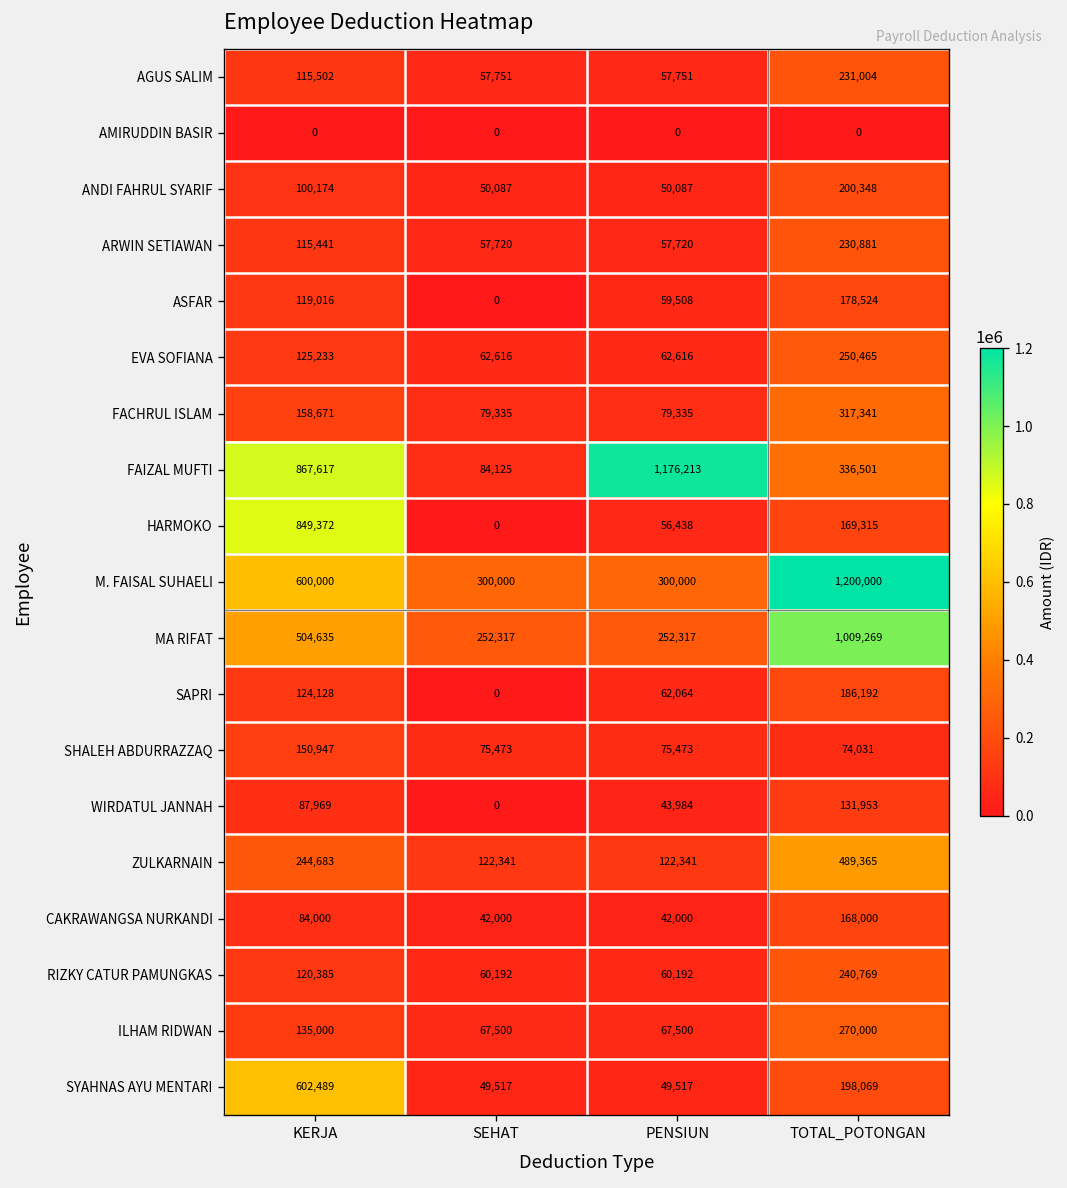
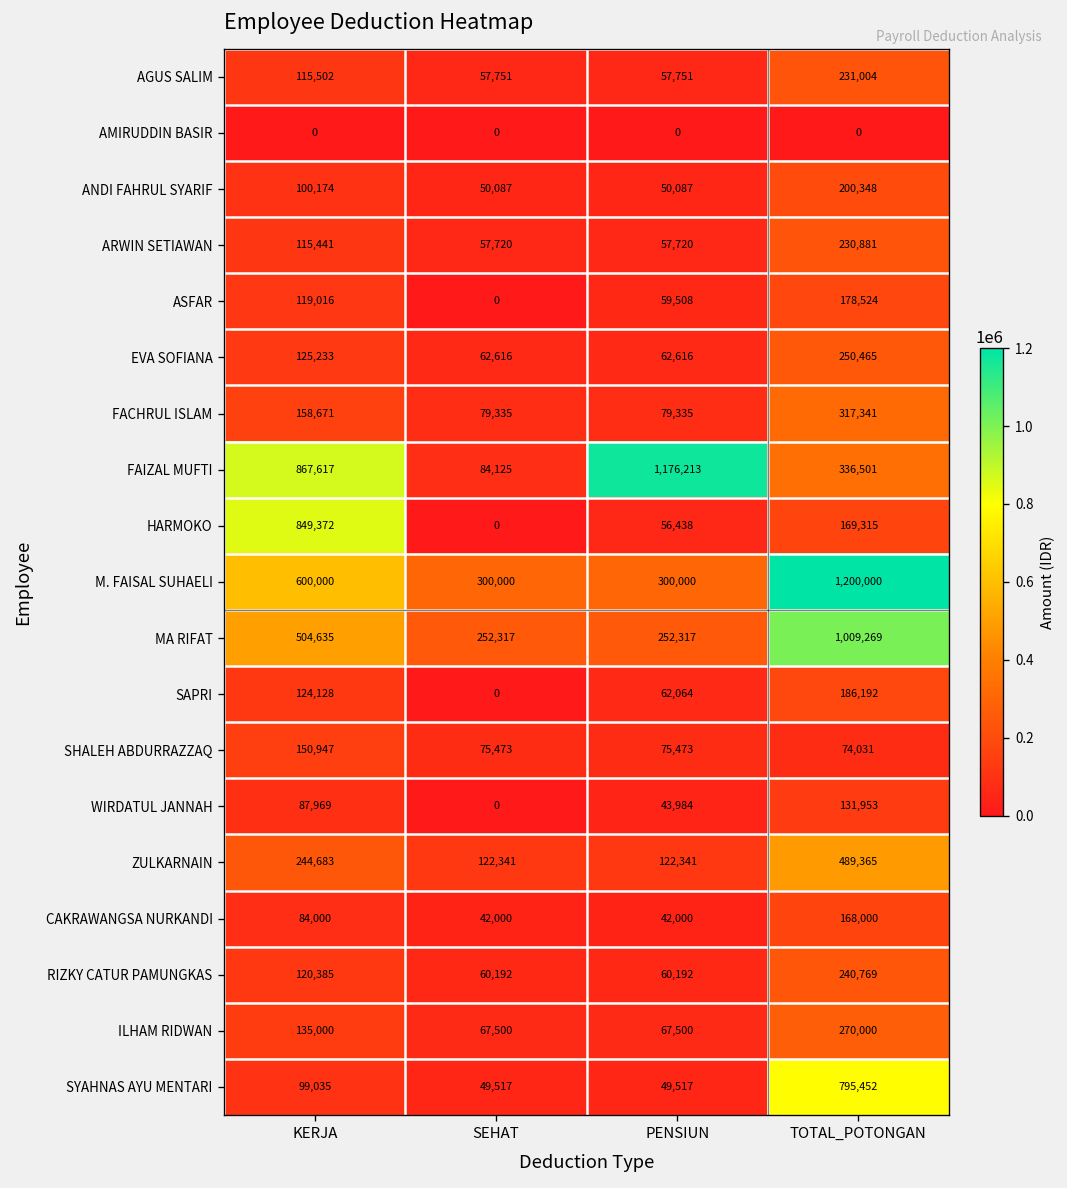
  {
    "AGUS SALIM": {
      "KERJA": "115,502",
      "SEHAT": "57,751",
      "PENSIUN": "57,751",
      "TOTAL_POTONGAN": "231,004"
    },
    "AMIRUDDIN BASIR": {
      "KERJA": "0",
      "SEHAT": "0",
      "PENSIUN": "0",
      "TOTAL_POTONGAN": "0"
    },
    "ANDI FAHRUL SYARIF": {
      "KERJA": "100,174",
      "SEHAT": "50,087",
      "PENSIUN": "50,087",
      "TOTAL_POTONGAN": "200,348"
    },
    "ARWIN SETIAWAN": {
      "KERJA": "115,441",
      "SEHAT": "57,720",
      "PENSIUN": "57,720",
      "TOTAL_POTONGAN": "230,881"
    },
    "ASFAR": {
      "KERJA": "119,016",
      "SEHAT": "0",
      "PENSIUN": "59,508",
      "TOTAL_POTONGAN": "178,524"
    },
    "EVA SOFIANA": {
      "KERJA": "125,233",
      "SEHAT": "62,616",
      "PENSIUN": "62,616",
      "TOTAL_POTONGAN": "250,465"
    },
    "FACHRUL ISLAM": {
      "KERJA": "158,671",
      "SEHAT": "79,335",
      "PENSIUN": "79,335",
      "TOTAL_POTONGAN": "317,341"
    },
    "FAIZAL MUFTI": {
      "KERJA": "867,617",
      "SEHAT": "84,125",
      "PENSIUN": "1,176,213",
      "TOTAL_POTONGAN": "336,501"
    },
    "HARMOKO": {
      "KERJA": "849,372",
      "SEHAT": "0",
      "PENSIUN": "56,438",
      "TOTAL_POTONGAN": "169,315"
    },
    "M. FAISAL SUHAELI": {
      "KERJA": "600,000",
      "SEHAT": "300,000",
      "PENSIUN": "300,000",
      "TOTAL_POTONGAN": "1,200,000"
    },
    "MA RIFAT": {
      "KERJA": "504,635",
      "SEHAT": "252,317",
      "PENSIUN": "252,317",
      "TOTAL_POTONGAN": "1,009,269"
    },
    "SAPRI": {
      "KERJA": "124,128",
      "SEHAT": "0",
      "PENSIUN": "62,064",
      "TOTAL_POTONGAN": "186,192"
    },
    "SHALEH ABDURRAZZAQ": {
      "KERJA": "150,947",
      "SEHAT": "75,473",
      "PENSIUN": "75,473",
      "TOTAL_POTONGAN": "74,031"
    },
    "WIRDATUL JANNAH": {
      "KERJA": "87,969",
      "SEHAT": "0",
      "PENSIUN": "43,984",
      "TOTAL_POTONGAN": "131,953"
    },
    "ZULKARNAIN": {
      "KERJA": "244,683",
      "SEHAT": "122,341",
      "PENSIUN": "122,341",
      "TOTAL_POTONGAN": "489,365"
    },
    "CAKRAWANGSA NURKANDI": {
      "KERJA": "84,000",
      "SEHAT": "42,000",
      "PENSIUN": "42,000",
      "TOTAL_POTONGAN": "168,000"
    },
    "RIZKY CATUR PAMUNGKAS": {
      "KERJA": "120,385",
      "SEHAT": "60,192",
      "PENSIUN": "60,192",
      "TOTAL_POTONGAN": "240,769"
    },
    "ILHAM RIDWAN": {
      "KERJA": "135,000",
      "SEHAT": "67,500",
      "PENSIUN": "67,500",
      "TOTAL_POTONGAN": "270,000"
    },
    "SYAHNAS AYU MENTARI": {
-     "KERJA": "602,489",
+     "KERJA": "99,035",
      "SEHAT": "49,517",
      "PENSIUN": "49,517",
-     "TOTAL_POTONGAN": "198,069"
+     "TOTAL_POTONGAN": "795,452"
    }
  }
